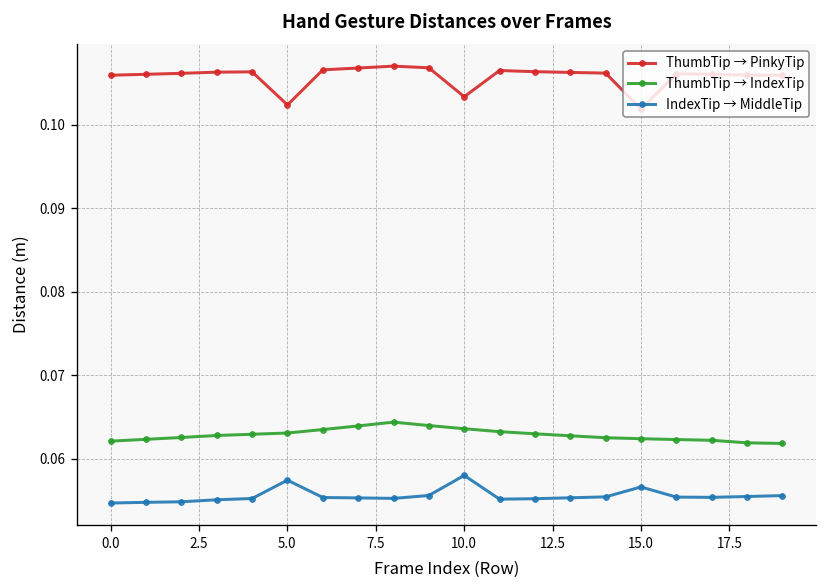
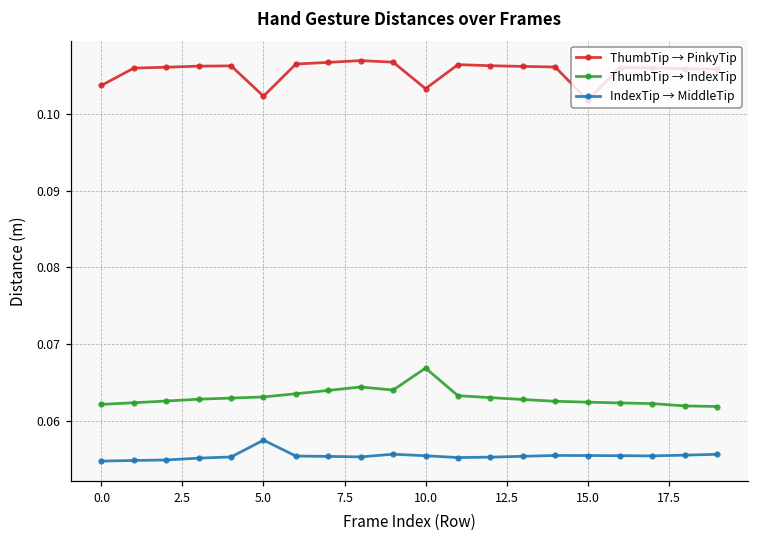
  {
    "ThumbTip → PinkyTip": {
-     "0.0": 0.106,
+     "0.0": 0.104,
      "5.0": 0.102,
      "10.0": 0.103
    },
    "ThumbTip → IndexTip": {
      "0.0": 0.062,
      "5.0": 0.063,
-     "10.0": 0.064,
+     "10.0": 0.067,
      "15.0": 0.062
    },
    "IndexTip → MiddleTip": {
      "0.0": 0.055,
      "5.0": 0.057,
-     "10.0": 0.058,
-     "15.0": 0.057
+     "10.0": 0.055,
+     "15.0": 0.055
    }
  }
